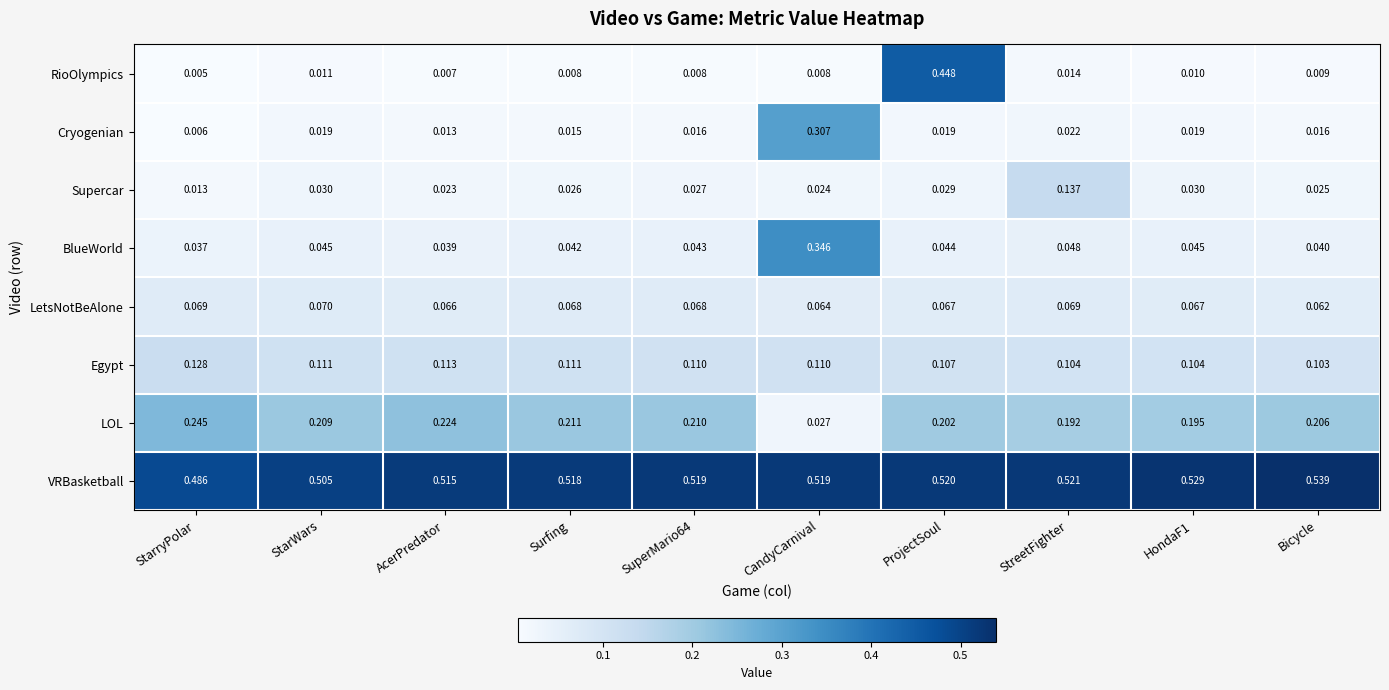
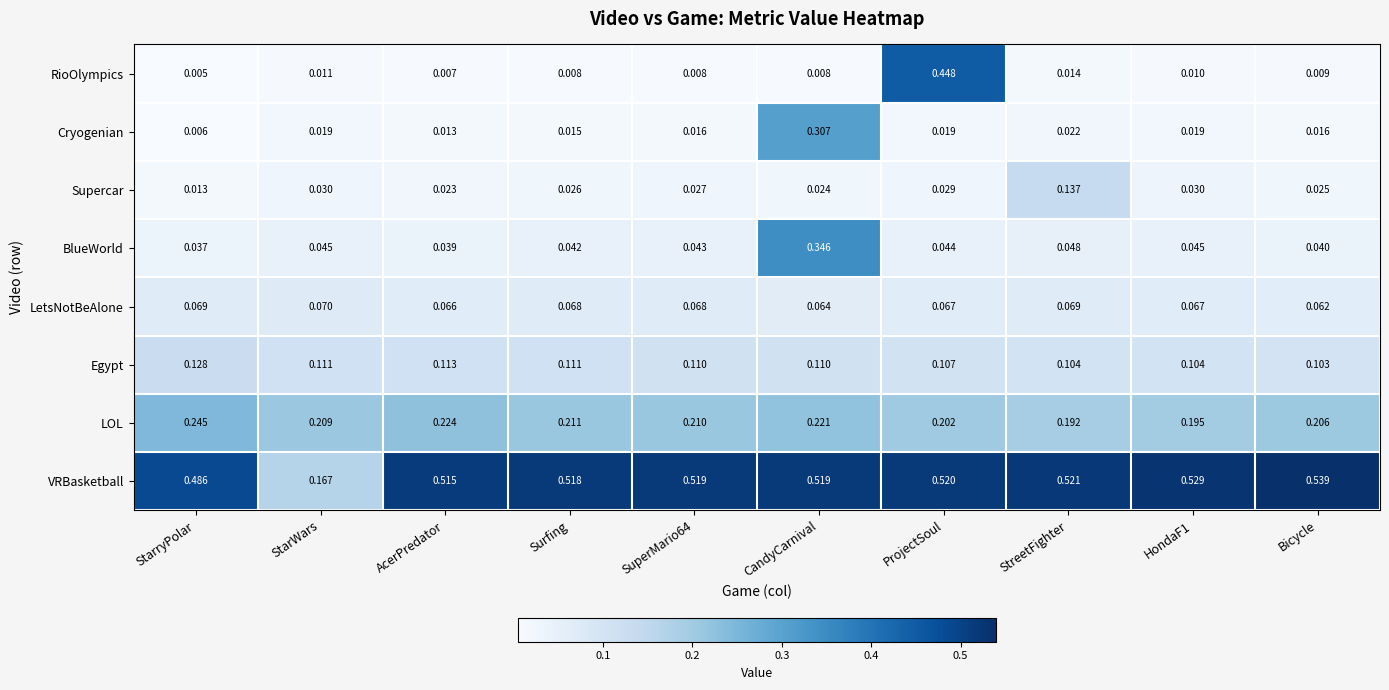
  {
    "RioOlympics": {
      "StarryPolar": 0.005,
      "StarWars": 0.011,
      "AcerPredator": 0.007,
      "Surfing": 0.008,
      "SuperMario64": 0.008,
      "CandyCarnival": 0.008,
      "ProjectSoul": 0.448,
      "StreetFighter": 0.014,
      "HondaF1": 0.010,
      "Bicycle": 0.009
    },
    "Cryogenian": {
      "StarryPolar": 0.006,
      "StarWars": 0.019,
      "AcerPredator": 0.013,
      "Surfing": 0.015,
      "SuperMario64": 0.016,
      "CandyCarnival": 0.307,
      "ProjectSoul": 0.019,
      "StreetFighter": 0.022,
      "HondaF1": 0.019,
      "Bicycle": 0.016
    },
    "Supercar": {
      "StarryPolar": 0.013,
      "StarWars": 0.030,
      "AcerPredator": 0.023,
      "Surfing": 0.026,
      "SuperMario64": 0.027,
      "CandyCarnival": 0.024,
      "ProjectSoul": 0.029,
      "StreetFighter": 0.137,
      "HondaF1": 0.030,
      "Bicycle": 0.025
    },
    "BlueWorld": {
      "StarryPolar": 0.037,
      "StarWars": 0.045,
      "AcerPredator": 0.039,
      "Surfing": 0.042,
      "SuperMario64": 0.043,
      "CandyCarnival": 0.346,
      "ProjectSoul": 0.044,
      "StreetFighter": 0.048,
      "HondaF1": 0.045,
      "Bicycle": 0.040
    },
    "LetsNotBeAlone": {
      "StarryPolar": 0.069,
      "StarWars": 0.070,
      "AcerPredator": 0.066,
      "Surfing": 0.068,
      "SuperMario64": 0.068,
      "CandyCarnival": 0.064,
      "ProjectSoul": 0.067,
      "StreetFighter": 0.069,
      "HondaF1": 0.067,
      "Bicycle": 0.062
    },
    "Egypt": {
      "StarryPolar": 0.128,
      "StarWars": 0.111,
      "AcerPredator": 0.113,
      "Surfing": 0.111,
      "SuperMario64": 0.110,
      "CandyCarnival": 0.110,
      "ProjectSoul": 0.107,
      "StreetFighter": 0.104,
      "HondaF1": 0.104,
      "Bicycle": 0.103
    },
    "LOL": {
      "StarryPolar": 0.245,
      "StarWars": 0.209,
      "AcerPredator": 0.224,
      "Surfing": 0.211,
      "SuperMario64": 0.210,
-     "CandyCarnival": 0.027,
+     "CandyCarnival": 0.221,
      "ProjectSoul": 0.202,
      "StreetFighter": 0.192,
      "HondaF1": 0.195,
      "Bicycle": 0.206
    },
    "VRBasketball": {
      "StarryPolar": 0.486,
-     "StarWars": 0.505,
+     "StarWars": 0.167,
      "AcerPredator": 0.515,
      "Surfing": 0.518,
      "SuperMario64": 0.519,
      "CandyCarnival": 0.519,
      "ProjectSoul": 0.520,
      "StreetFighter": 0.521,
      "HondaF1": 0.529,
      "Bicycle": 0.539
    }
  }
